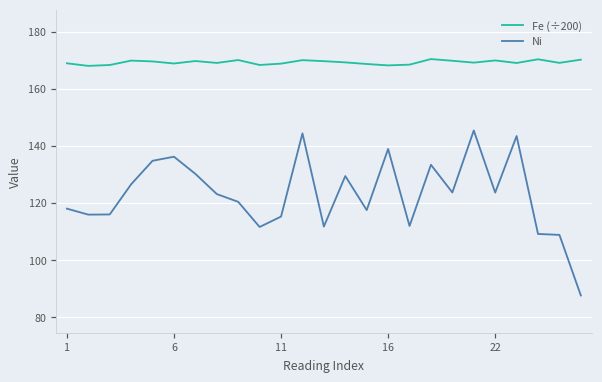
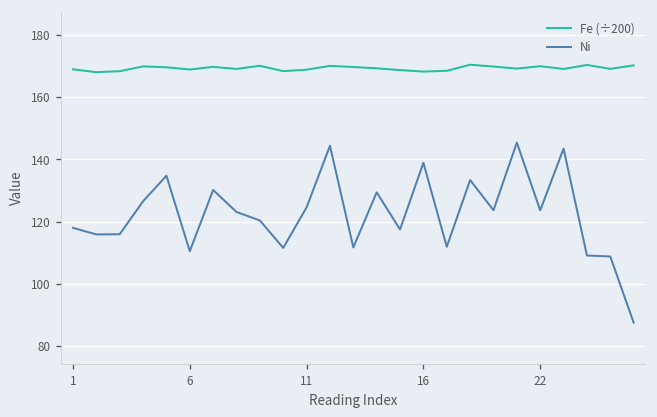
  {
    "Fe (÷200)": {
      "1": 169,
      "6": 169,
      "11": 169,
      "16": 168,
      "22": 170
    },
    "Ni": {
      "1": 118,
-     "6": 136,
-     "11": 115,
+     "6": 111,
+     "11": 125,
      "16": 139,
      "22": 124
    }
  }
